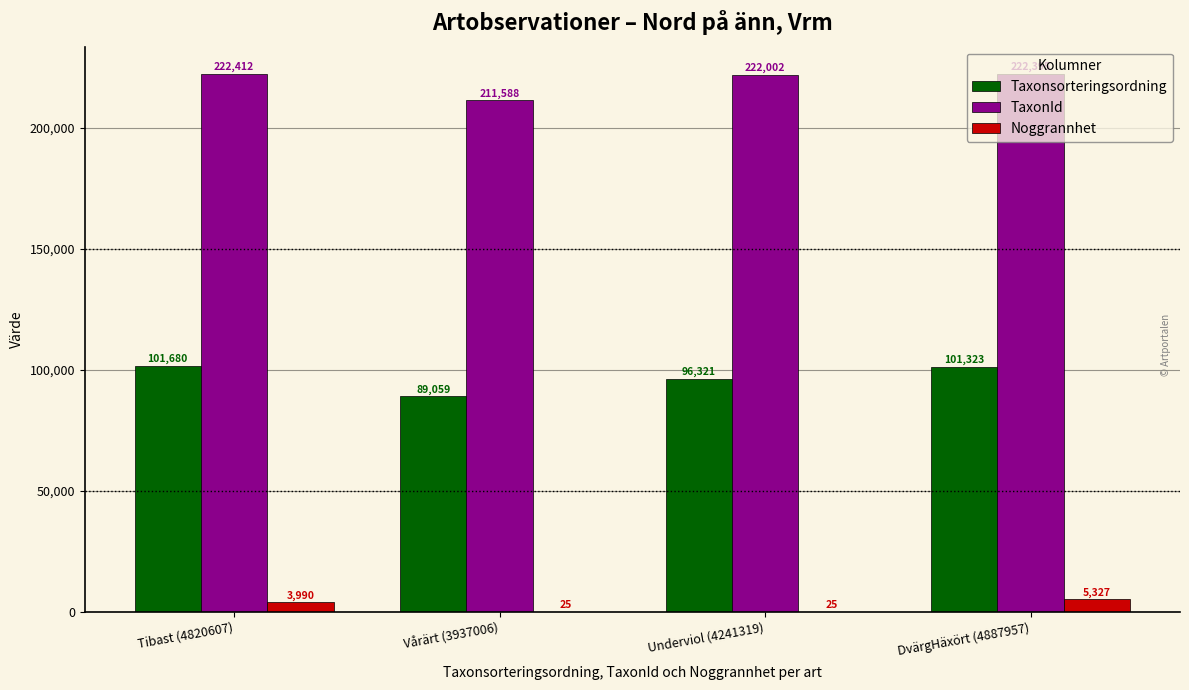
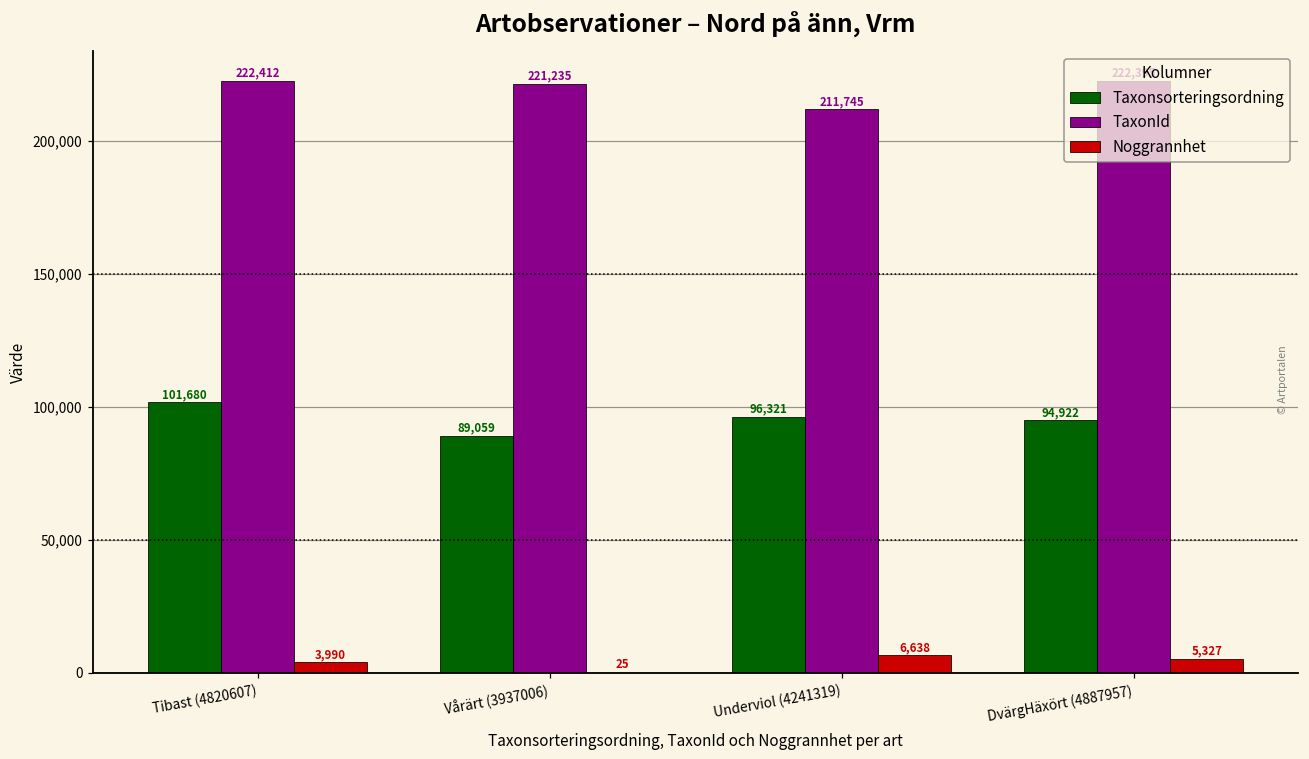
  {
    "Taxonsorteringsordning": {
      "Tibast (4820607)": "101,680",
      "Vårärt (3937006)": "89,059",
      "Underviol (4241319)": "96,321",
-     "DvärgHäxört (4887957)": "101,323"
+     "DvärgHäxört (4887957)": "94,922"
    },
    "TaxonId": {
      "Tibast (4820607)": "222,412",
-     "Vårärt (3937006)": "211,588",
-     "Underviol (4241319)": "222,002"
+     "Vårärt (3937006)": "221,235",
+     "Underviol (4241319)": "211,745"
    },
    "Noggrannhet": {
      "Tibast (4820607)": "3,990",
      "Vårärt (3937006)": "25",
-     "Underviol (4241319)": "25",
+     "Underviol (4241319)": "6,638",
      "DvärgHäxört (4887957)": "5,327"
    }
  }
